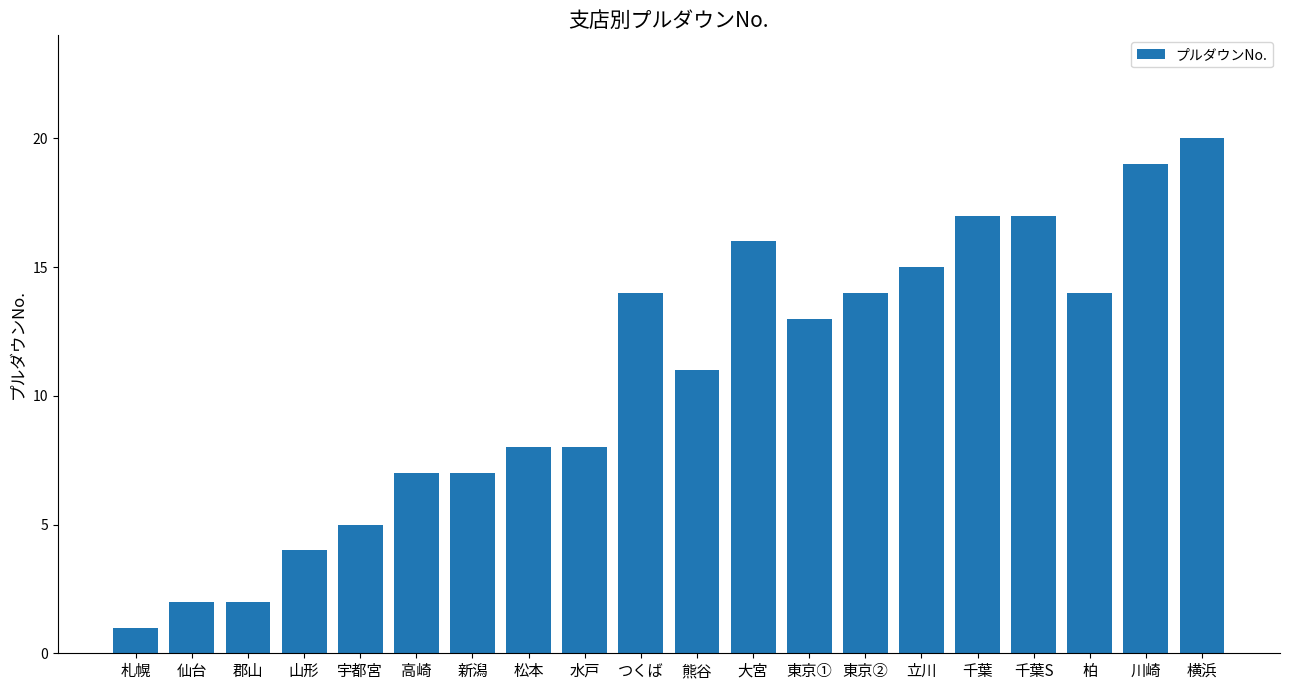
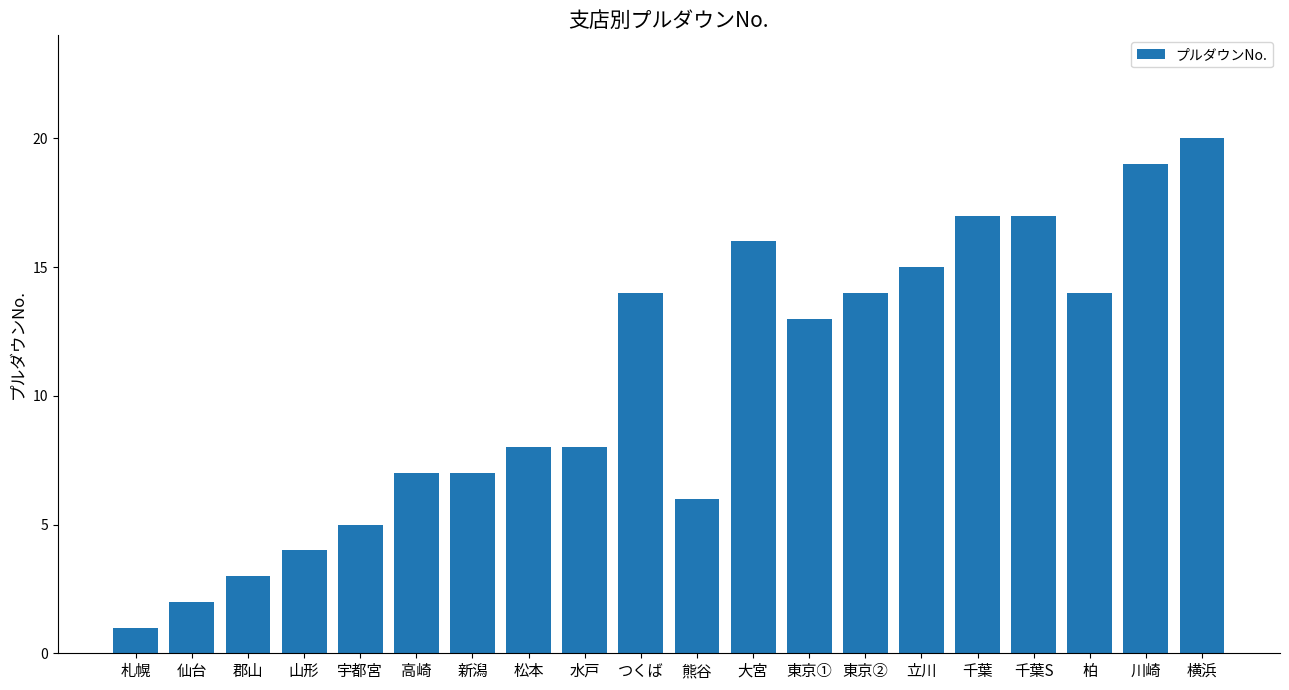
  {
    "札幌": 1,
    "仙台": 2,
-   "郡山": 2,
+   "郡山": 3,
    "山形": 4,
    "宇都宮": 5,
    "高崎": 7,
    "新潟": 7,
    "松本": 8,
    "水戸": 8,
    "つくば": 14,
-   "熊谷": 11,
+   "熊谷": 6,
    "大宮": 16,
    "東京①": 13,
    "東京②": 14,
    "立川": 15,
    "千葉": 17,
    "千葉S": 17,
    "柏": 14,
    "川崎": 19,
    "横浜": 20
  }
